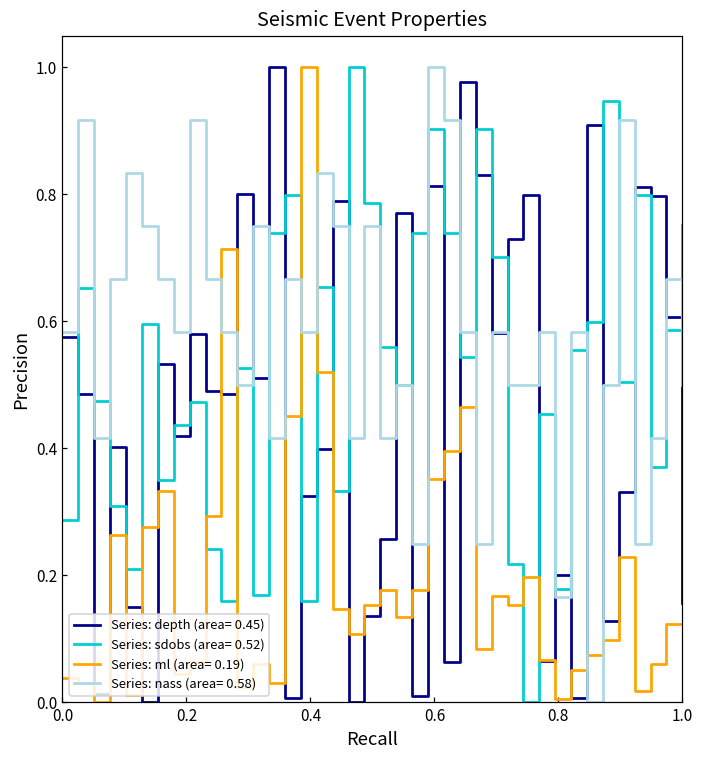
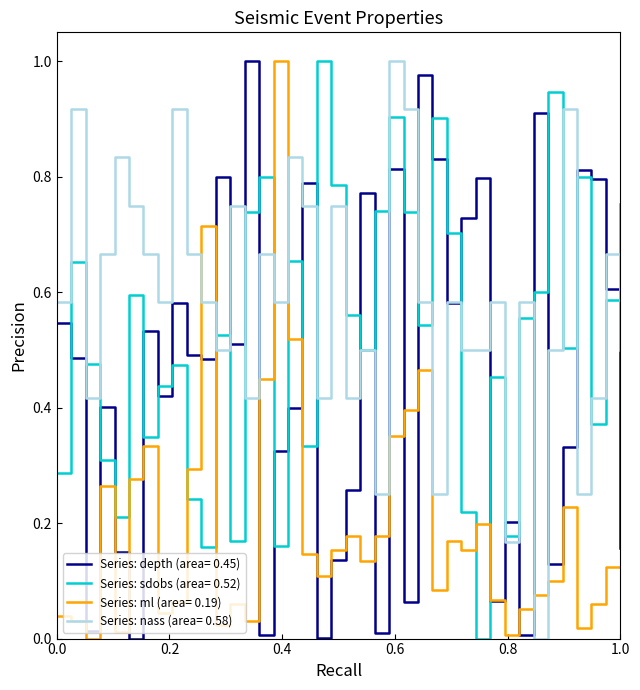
  {
    "Series: depth (area= 0.45)": {
-     "0.0": 0.58,
+     "0.0": 0.55,
      "1.0": 0.16
    },
    "Series: sdobs (area= 0.52)": {
      "0.0": 0.29,
      "1.0": 0.75
    },
    "Series: ml (area= 0.19)": {
      "0.0": 0.04
    },
    "Series: nass (area= 0.58)": {
      "0.0": 0.58,
      "1.0": 0.50
    }
  }
